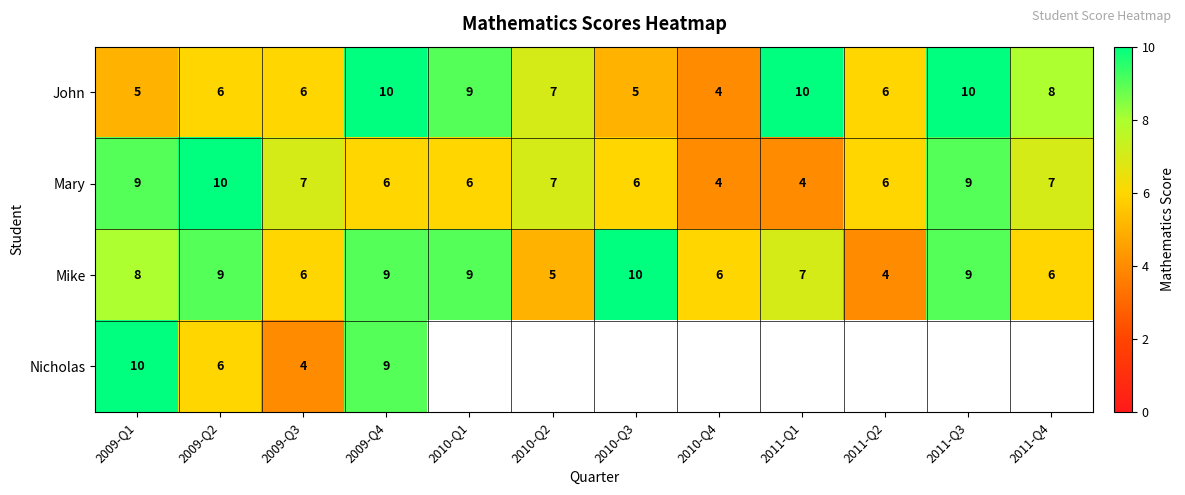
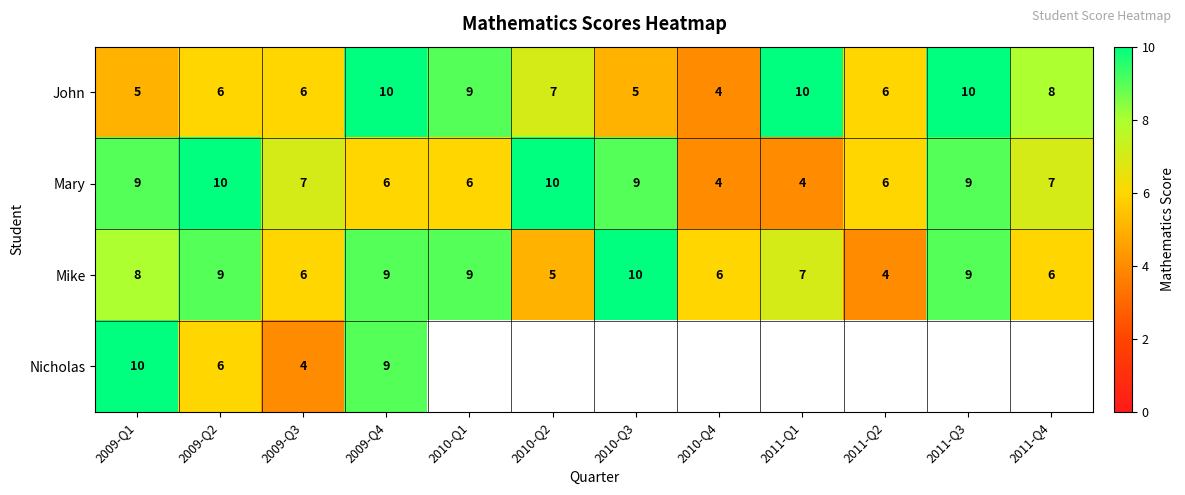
  {
    "John": {
      "2009-Q1": 5,
      "2009-Q2": 6,
      "2009-Q3": 6,
      "2009-Q4": 10,
      "2010-Q1": 9,
      "2010-Q2": 7,
      "2010-Q3": 5,
      "2010-Q4": 4,
      "2011-Q1": 10,
      "2011-Q2": 6,
      "2011-Q3": 10,
      "2011-Q4": 8
    },
    "Mary": {
      "2009-Q1": 9,
      "2009-Q2": 10,
      "2009-Q3": 7,
      "2009-Q4": 6,
      "2010-Q1": 6,
-     "2010-Q2": 7,
-     "2010-Q3": 6,
+     "2010-Q2": 10,
+     "2010-Q3": 9,
      "2010-Q4": 4,
      "2011-Q1": 4,
      "2011-Q2": 6,
      "2011-Q3": 9,
      "2011-Q4": 7
    },
    "Mike": {
      "2009-Q1": 8,
      "2009-Q2": 9,
      "2009-Q3": 6,
      "2009-Q4": 9,
      "2010-Q1": 9,
      "2010-Q2": 5,
      "2010-Q3": 10,
      "2010-Q4": 6,
      "2011-Q1": 7,
      "2011-Q2": 4,
      "2011-Q3": 9,
      "2011-Q4": 6
    },
    "Nicholas": {
      "2009-Q1": 10,
      "2009-Q2": 6,
      "2009-Q3": 4,
      "2009-Q4": 9
    }
  }
